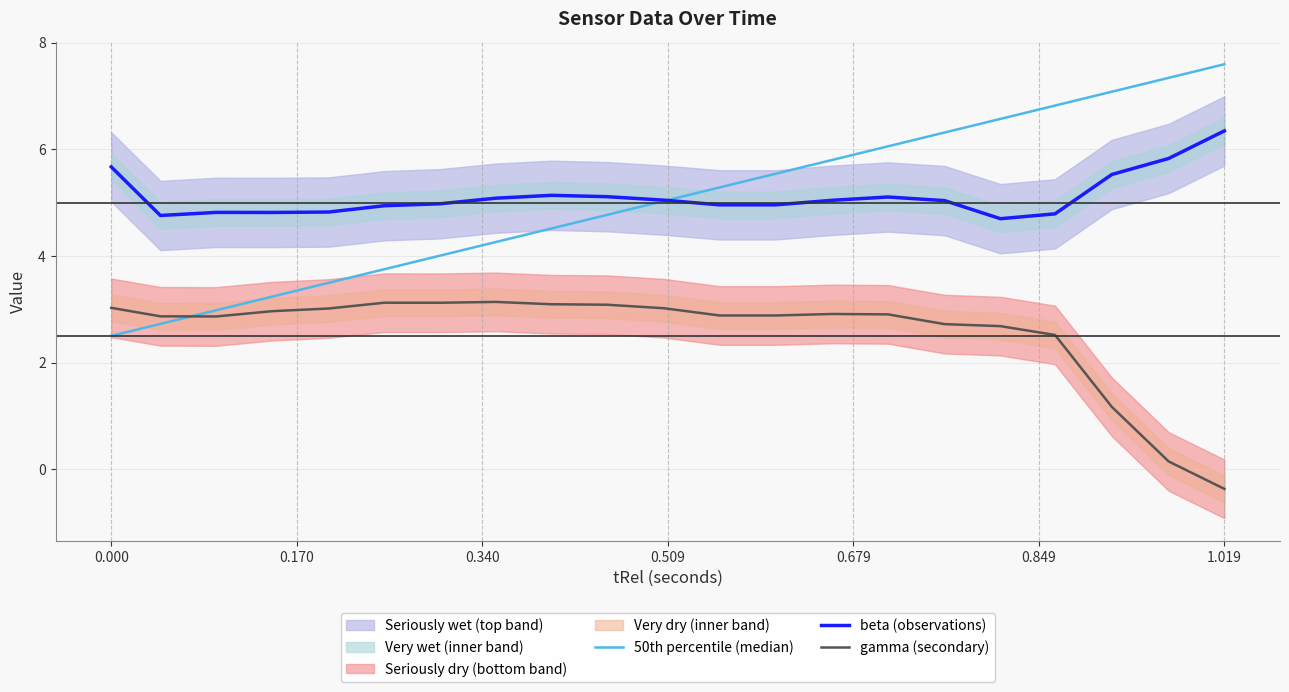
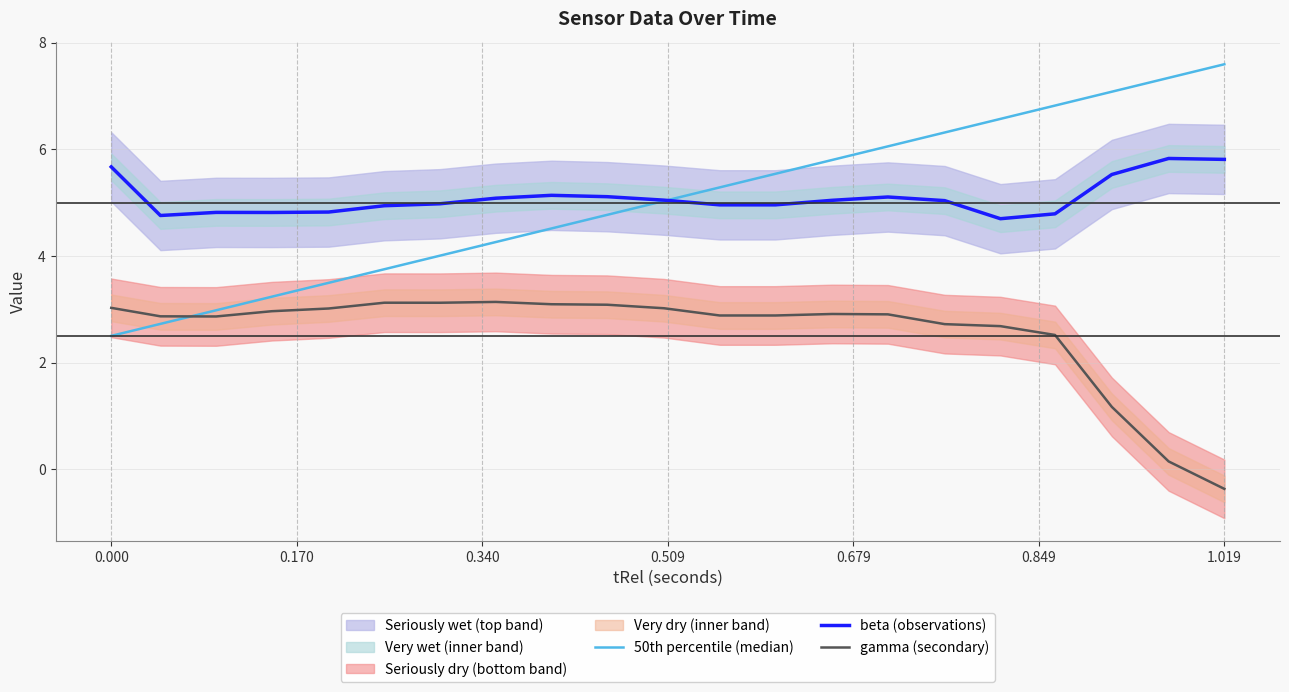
  {
    "50th percentile (median)": {
      "0.000": 2.5,
      "1.019": 7.6
    },
    "beta (observations)": {
      "0.000": 5.7,
-     "1.019": 6.3
+     "1.019": 5.8
    },
    "gamma (secondary)": {
      "0.000": 3.0,
      "1.019": -0.4
    }
  }
